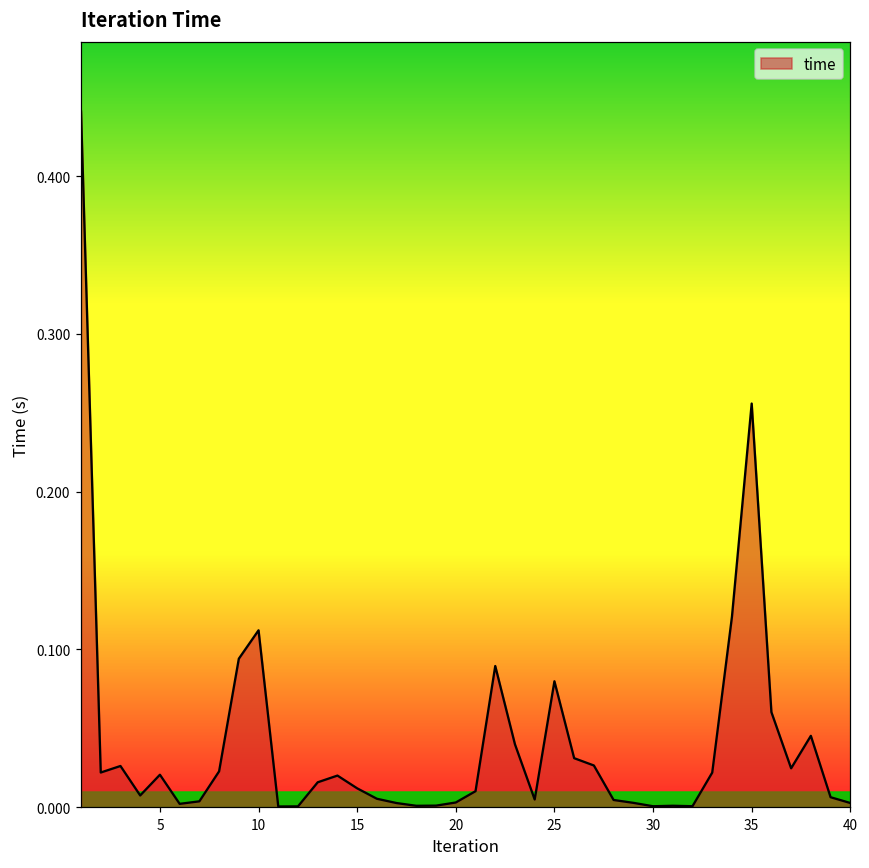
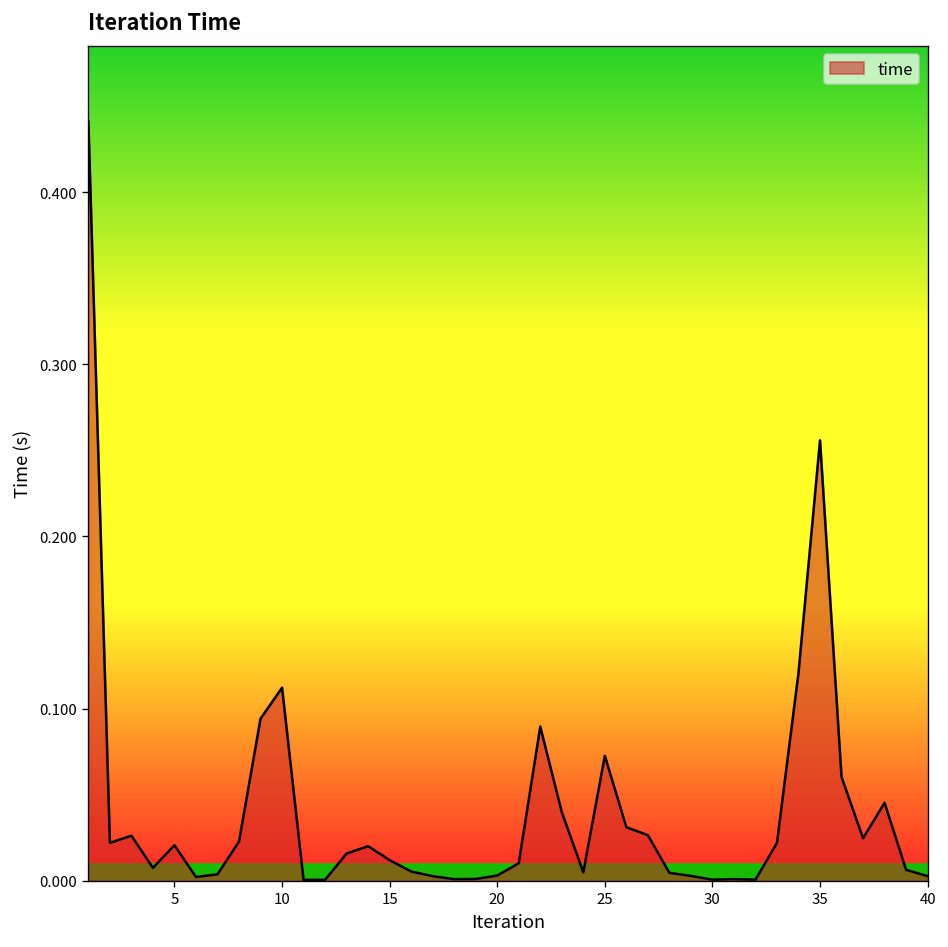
  {
    "5": 0.021,
    "10": 0.112,
    "15": 0.012,
-   "25": 0.080,
+   "25": 0.073,
    "35": 0.256
  }
